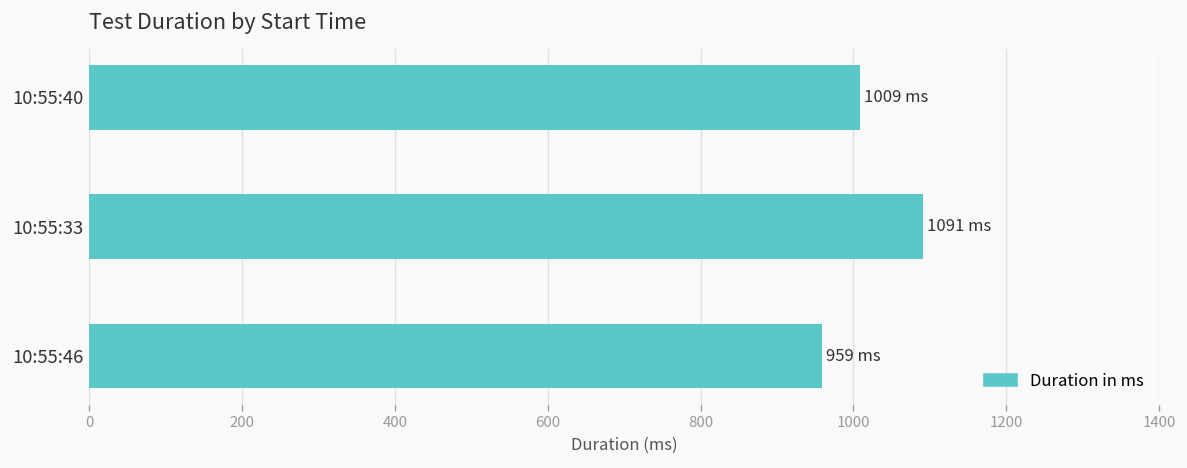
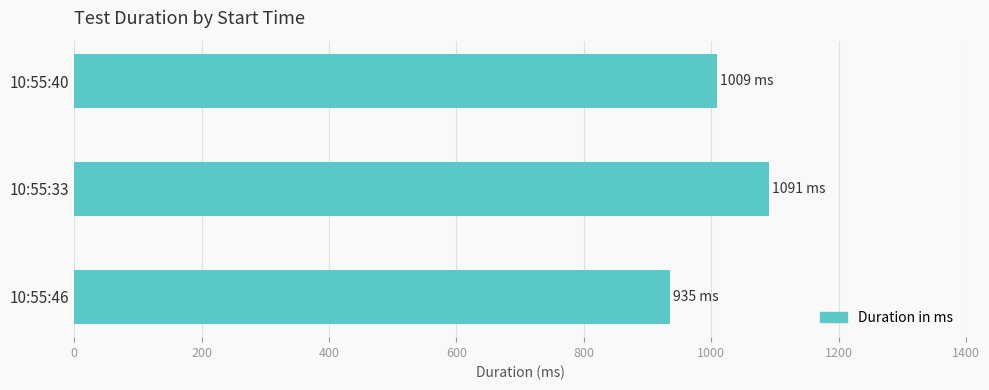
  {
    "10:55:40": 1009,
    "10:55:33": 1091,
-   "10:55:46": 959
+   "10:55:46": 935
  }
